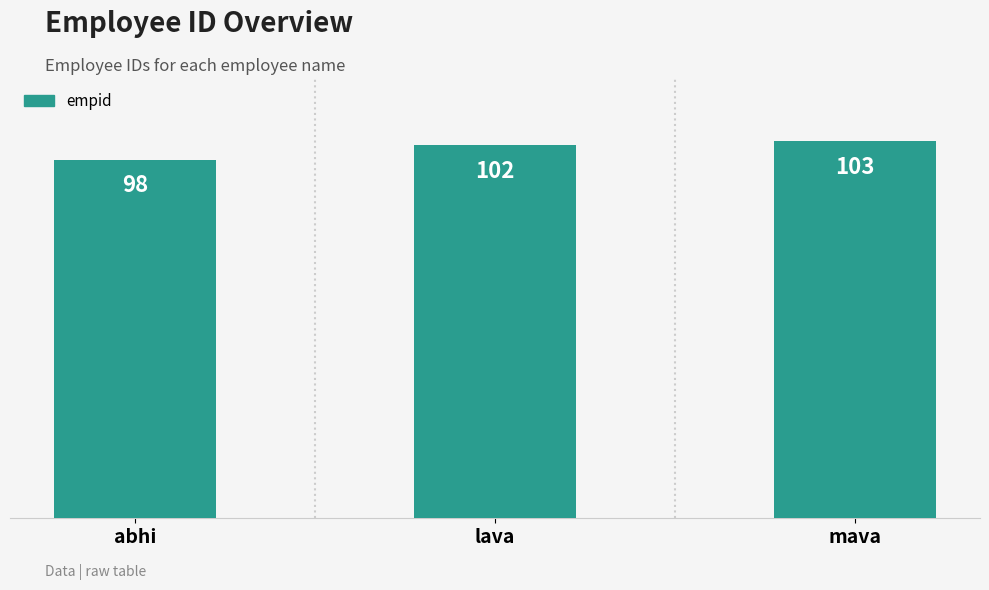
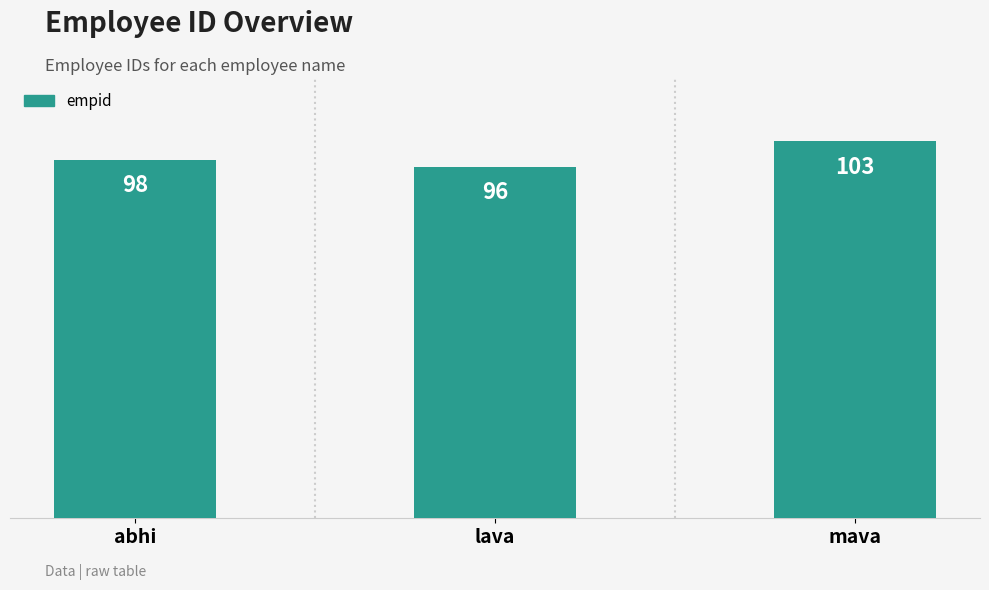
  {
    "abhi": 98,
-   "lava": 102,
+   "lava": 96,
    "mava": 103
  }
